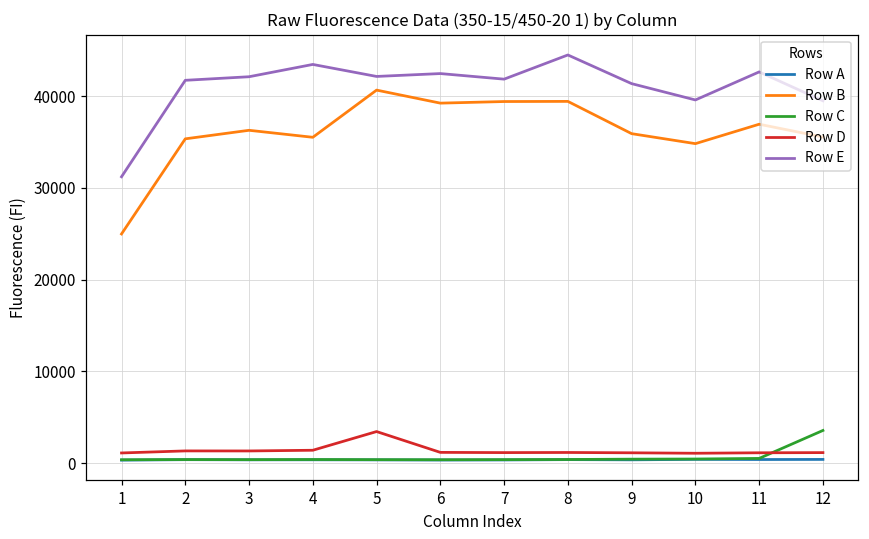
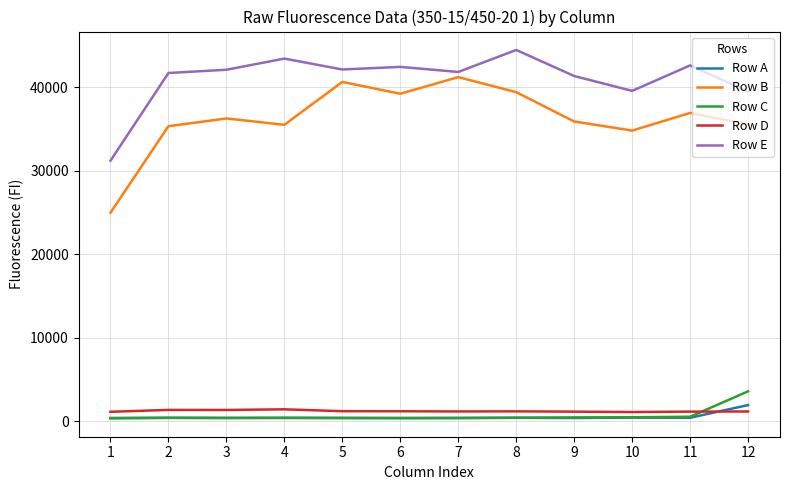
  {
    "Row A": {
-     "12": 0
+     "12": 2000
    },
    "Row B": {
      "1": 25000,
      "2": 35000,
      "3": 36000,
      "4": 36000,
      "5": 41000,
      "6": 39000,
-     "7": 39000,
+     "7": 41000,
      "8": 39000,
      "9": 36000,
      "10": 35000,
      "11": 37000
    },
    "Row C": {
      "12": 4000
    },
    "Row D": {
      "1": 1000,
      "2": 1000,
      "3": 1000,
      "4": 1000,
-     "5": 3000,
+     "5": 1000,
      "6": 1000,
      "7": 1000,
      "8": 1000,
      "9": 1000,
      "10": 1000,
      "11": 1000,
      "12": 1000
    },
    "Row E": {
      "1": 31000,
      "2": 42000,
      "3": 42000,
      "4": 43000,
      "5": 42000,
      "6": 42000,
      "7": 42000,
      "8": 44000,
      "9": 41000,
      "10": 40000,
      "11": 43000
    }
  }
